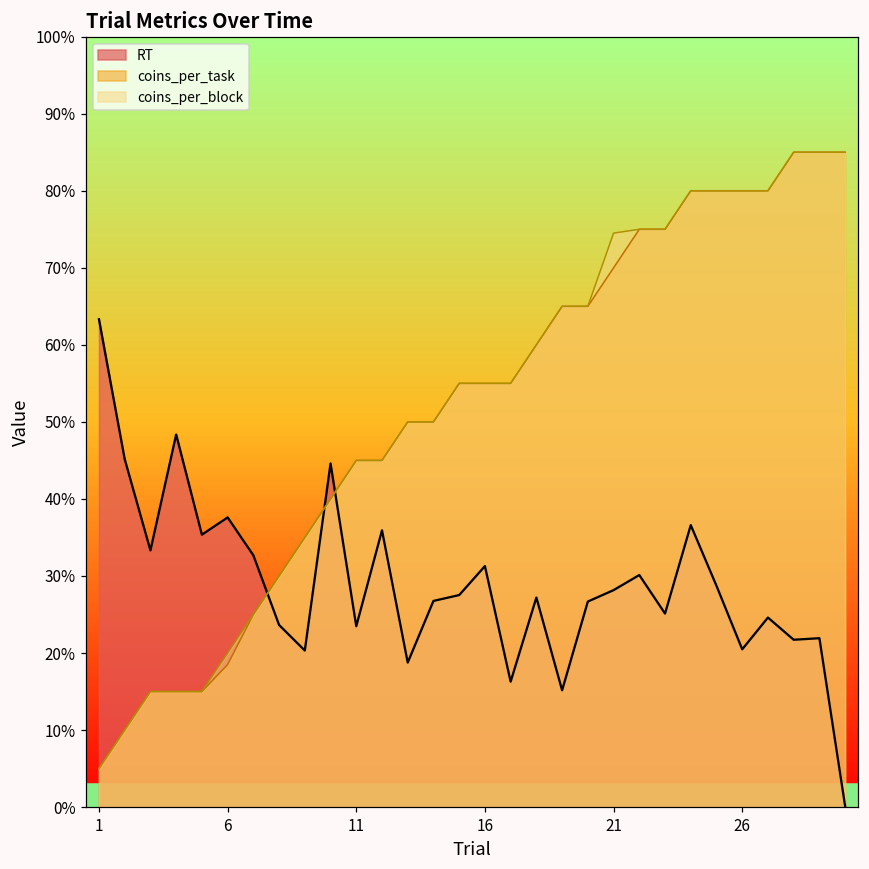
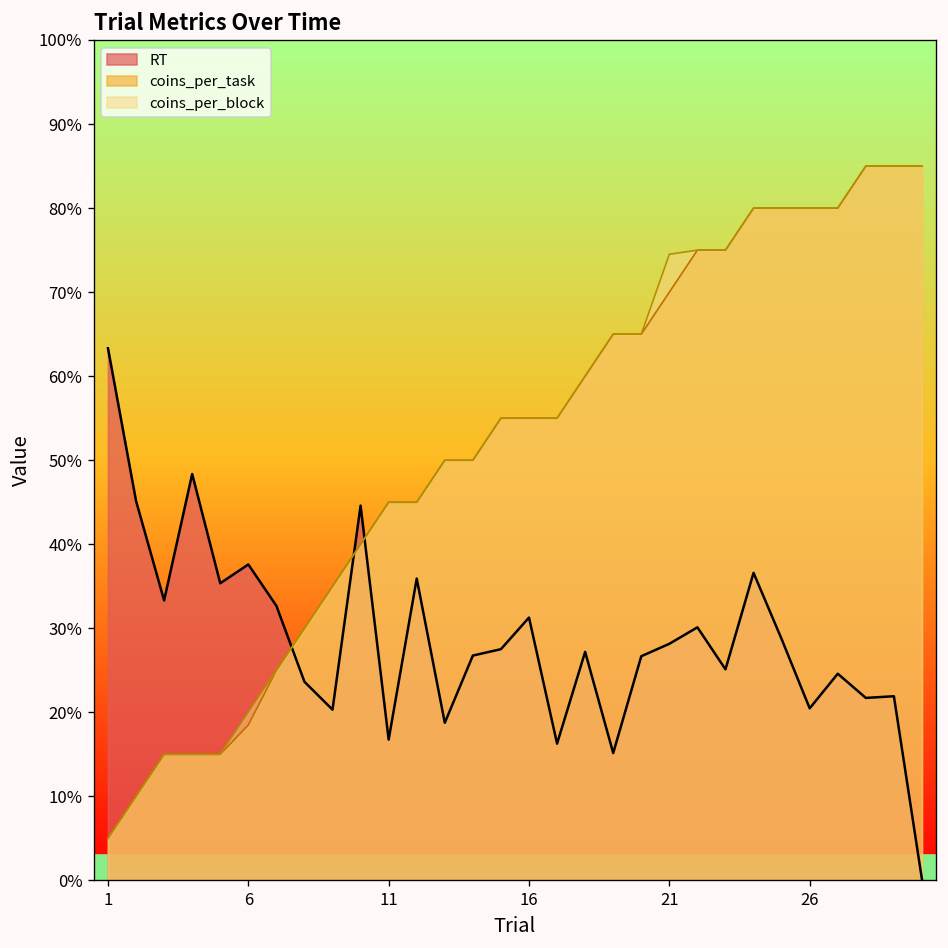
  {
    "RT": {
      "1": "63%",
      "6": "38%",
-     "11": "23%",
+     "11": "17%",
      "16": "31%",
      "21": "28%",
      "26": "20%"
    },
    "coins_per_task": {
      "6": "19%",
      "21": "70%"
    },
    "coins_per_block": {
      "6": "20%",
      "21": "75%"
    }
  }
